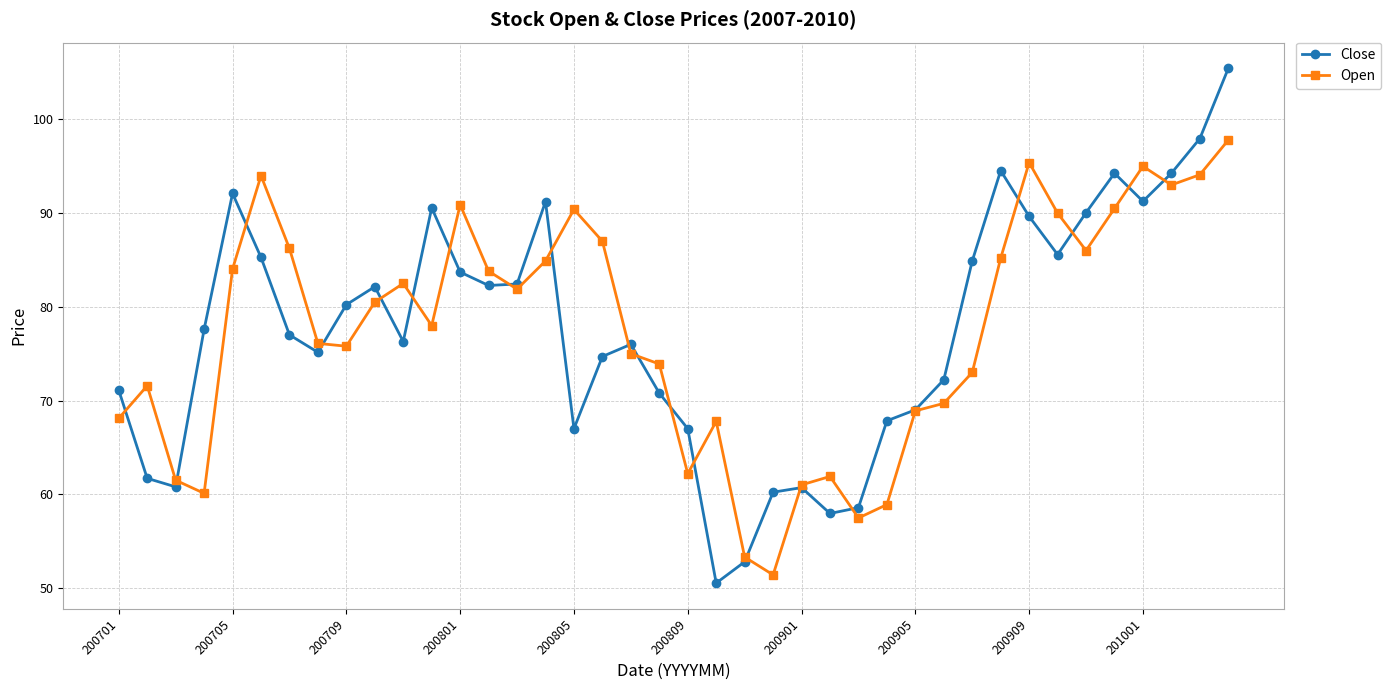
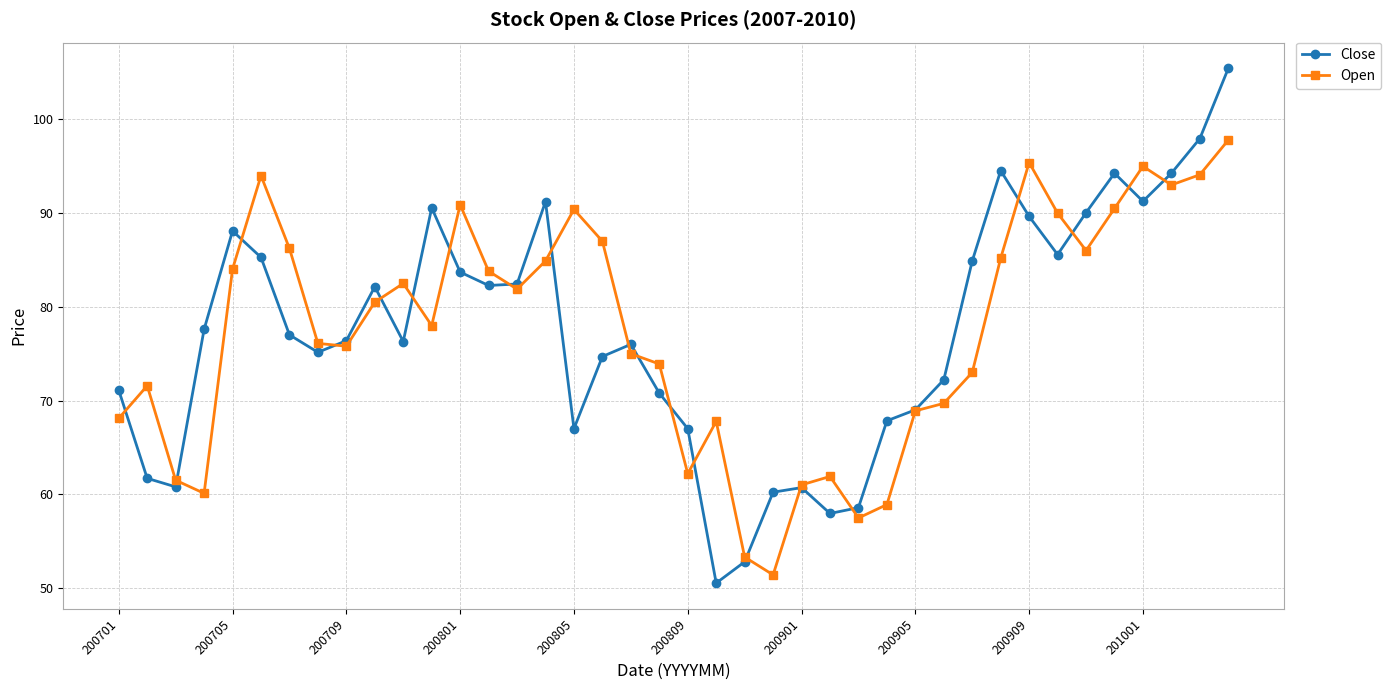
  {
    "Close": {
      "200701": 71,
-     "200705": 92,
-     "200709": 80,
+     "200705": 88,
+     "200709": 76,
      "200801": 84,
      "200805": 67,
      "200809": 67,
      "200901": 61,
      "200909": 90,
      "201001": 91
    },
    "Open": {
      "200701": 68,
      "200705": 84,
      "200709": 76,
      "200801": 91,
      "200805": 90,
      "200809": 62,
      "200901": 61,
      "200909": 95,
      "201001": 95
    }
  }
